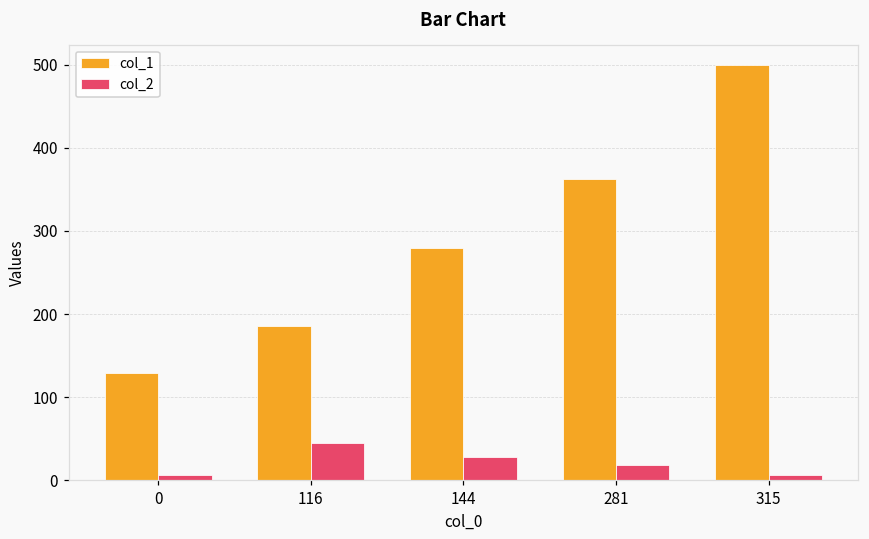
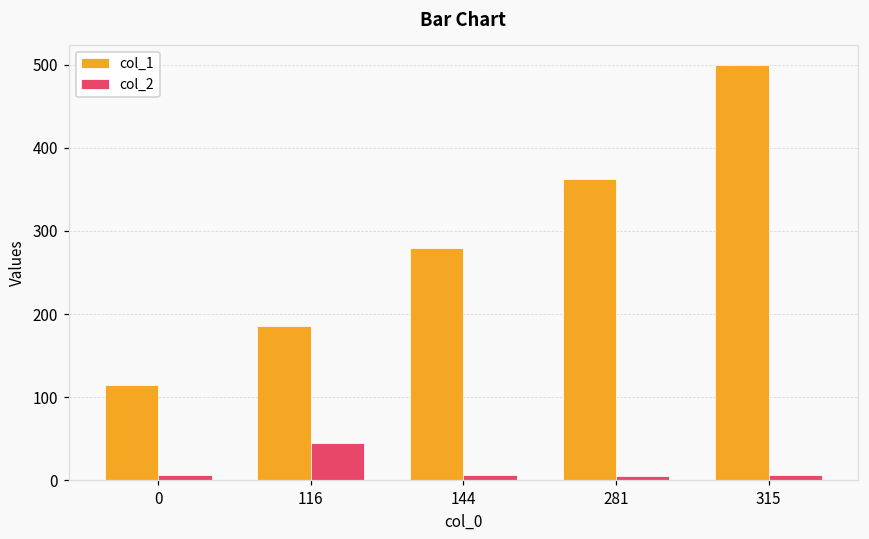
  {
    "col_1": {
-     "0": 130,
+     "0": 120,
      "116": 190,
      "144": 280,
      "281": 360,
      "315": 500
    },
    "col_2": {
      "0": 10,
      "116": 50,
-     "144": 30,
-     "281": 20,
+     "144": 10,
+     "281": 10,
      "315": 10
    }
  }
